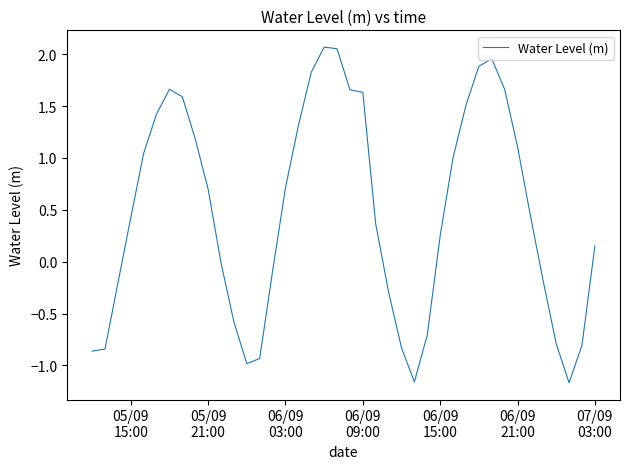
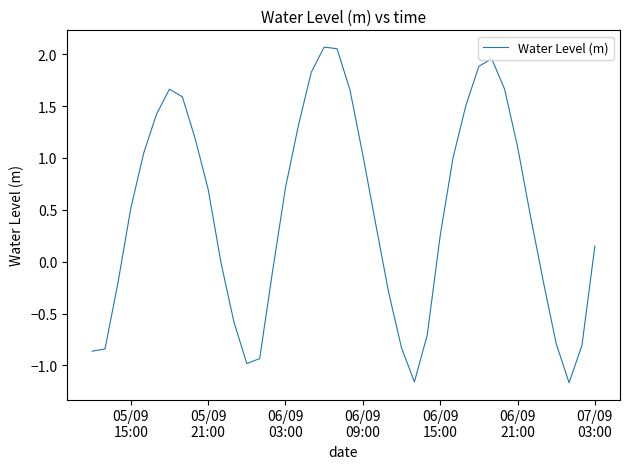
  {
-   "05/09 15:00": 0.42,
+   "05/09 15:00": 0.51,
    "05/09 21:00": 0.70,
    "06/09 03:00": 0.71,
-   "06/09 09:00": 1.63,
+   "06/09 09:00": 1.03,
    "06/09 15:00": 0.25,
    "06/09 21:00": 1.11,
    "07/09 03:00": 0.15
  }
